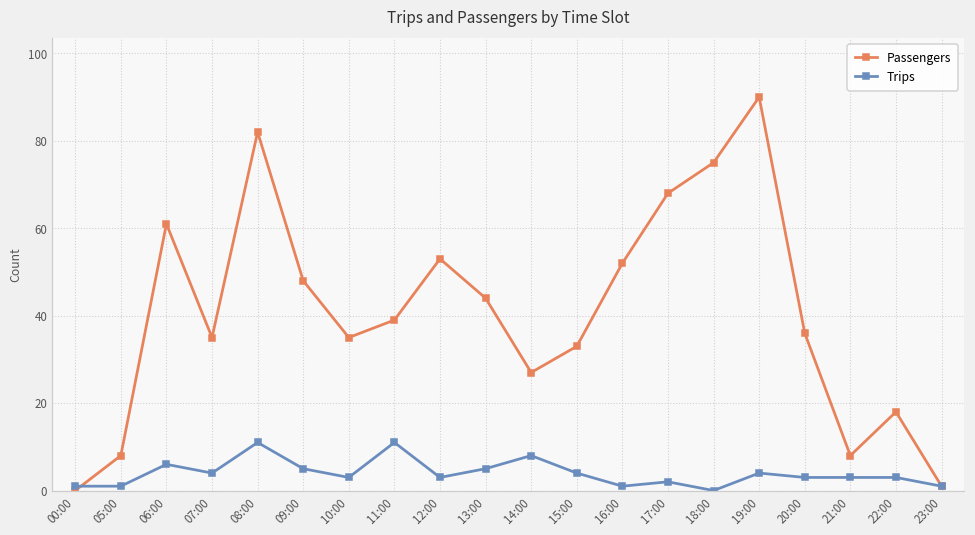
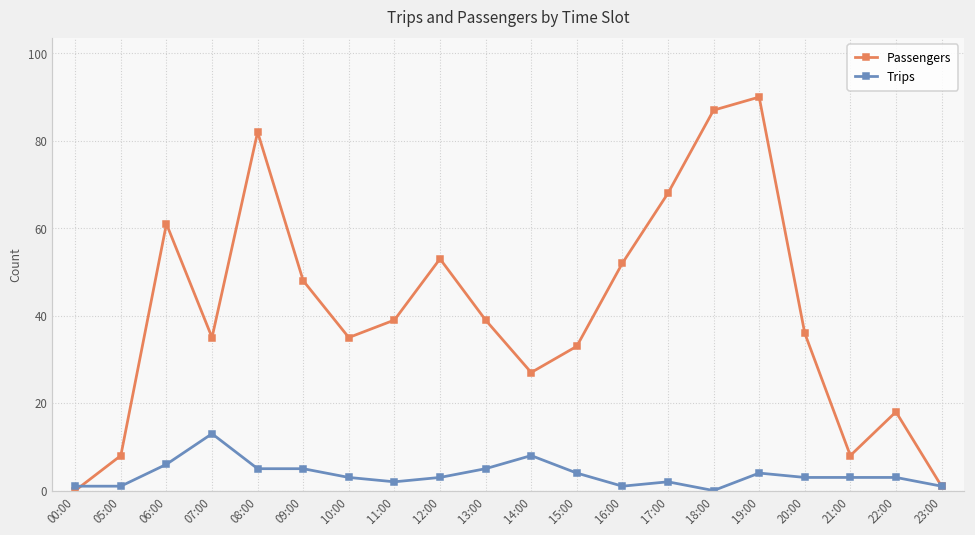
  {
    "Passengers": {
      "00:00": 0,
      "05:00": 8,
      "06:00": 61,
      "07:00": 35,
      "08:00": 82,
      "09:00": 48,
      "10:00": 35,
      "11:00": 39,
      "12:00": 53,
-     "13:00": 44,
+     "13:00": 39,
      "14:00": 27,
      "15:00": 33,
      "16:00": 52,
      "17:00": 68,
-     "18:00": 75,
+     "18:00": 87,
      "19:00": 90,
      "20:00": 36,
      "21:00": 8,
      "22:00": 18
    },
    "Trips": {
      "00:00": 1,
      "05:00": 1,
      "06:00": 6,
-     "07:00": 4,
-     "08:00": 11,
+     "07:00": 13,
+     "08:00": 5,
      "09:00": 5,
      "10:00": 3,
-     "11:00": 11,
+     "11:00": 2,
      "12:00": 3,
      "13:00": 5,
      "14:00": 8,
      "15:00": 4,
      "16:00": 1,
      "17:00": 2,
      "18:00": 0,
      "19:00": 4,
      "20:00": 3,
      "21:00": 3,
      "22:00": 3
    }
  }
